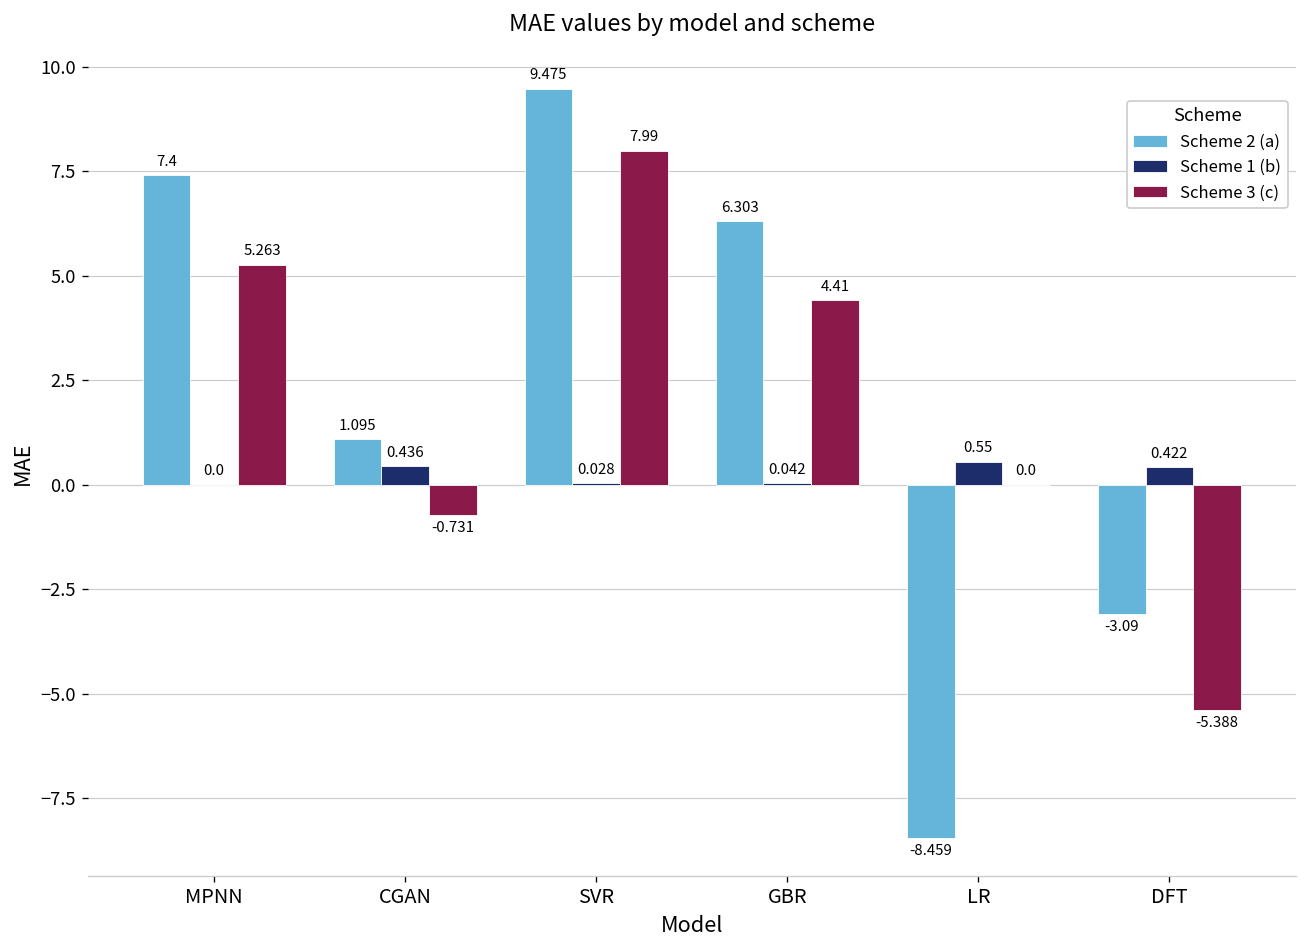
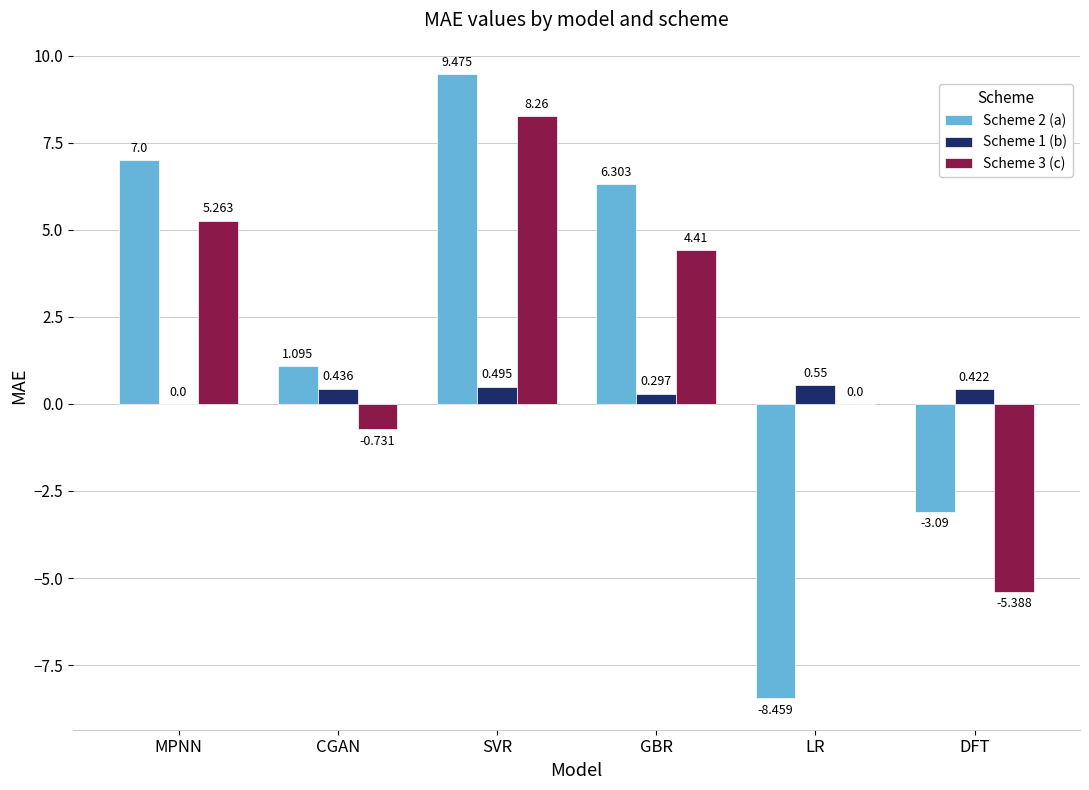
  {
    "Scheme 2 (a)": {
-     "MPNN": 7.4,
+     "MPNN": 7.0,
      "CGAN": 1.095,
      "SVR": 9.475,
      "GBR": 6.303,
      "LR": -8.459,
      "DFT": -3.09
    },
    "Scheme 1 (b)": {
      "MPNN": 0.0,
      "CGAN": 0.436,
-     "SVR": 0.028,
-     "GBR": 0.042,
+     "SVR": 0.495,
+     "GBR": 0.297,
      "LR": 0.55,
      "DFT": 0.422
    },
    "Scheme 3 (c)": {
      "MPNN": 5.263,
      "CGAN": -0.731,
-     "SVR": 7.99,
+     "SVR": 8.26,
      "GBR": 4.41,
      "LR": 0.0,
      "DFT": -5.388
    }
  }
